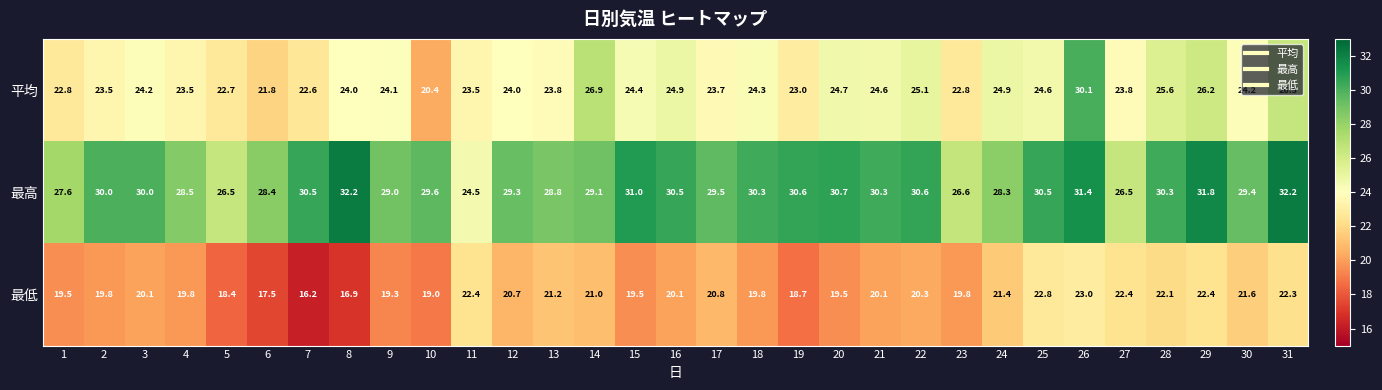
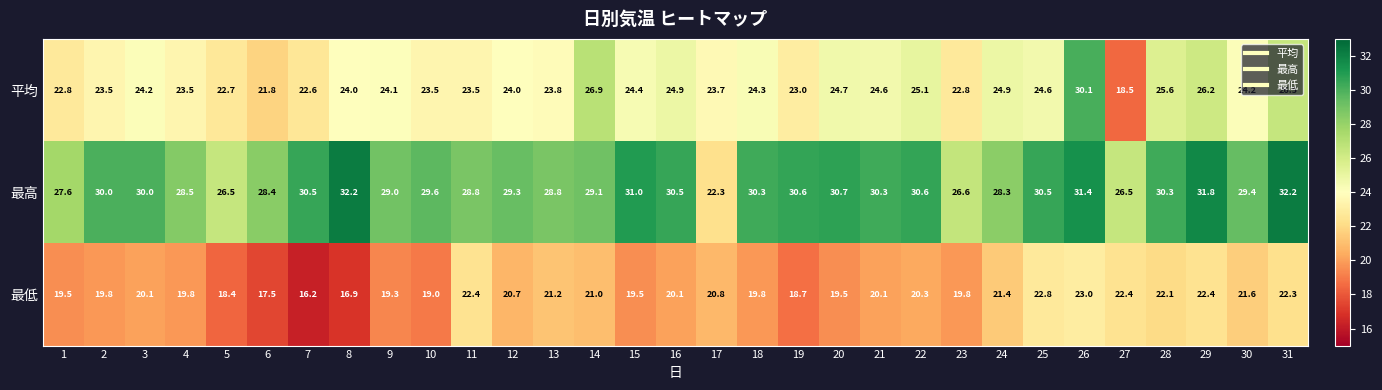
  {
    "平均": {
      "1": 22.8,
      "2": 23.5,
      "3": 24.2,
      "4": 23.5,
      "5": 22.7,
      "6": 21.8,
      "7": 22.6,
      "8": 24.0,
      "9": 24.1,
-     "10": 20.4,
+     "10": 23.5,
      "11": 23.5,
      "12": 24.0,
      "13": 23.8,
      "14": 26.9,
      "15": 24.4,
      "16": 24.9,
      "17": 23.7,
      "18": 24.3,
      "19": 23.0,
      "20": 24.7,
      "21": 24.6,
      "22": 25.1,
      "23": 22.8,
      "24": 24.9,
      "25": 24.6,
      "26": 30.1,
-     "27": 23.8,
+     "27": 18.5,
      "28": 25.6,
      "29": 26.2
    },
    "最高": {
      "1": 27.6,
      "2": 30.0,
      "3": 30.0,
      "4": 28.5,
      "5": 26.5,
      "6": 28.4,
      "7": 30.5,
      "8": 32.2,
      "9": 29.0,
      "10": 29.6,
-     "11": 24.5,
+     "11": 28.8,
      "12": 29.3,
      "13": 28.8,
      "14": 29.1,
      "15": 31.0,
      "16": 30.5,
-     "17": 29.5,
+     "17": 22.3,
      "18": 30.3,
      "19": 30.6,
      "20": 30.7,
      "21": 30.3,
      "22": 30.6,
      "23": 26.6,
      "24": 28.3,
      "25": 30.5,
      "26": 31.4,
      "27": 26.5,
      "28": 30.3,
      "29": 31.8,
      "30": 29.4,
      "31": 32.2
    },
    "最低": {
      "1": 19.5,
      "2": 19.8,
      "3": 20.1,
      "4": 19.8,
      "5": 18.4,
      "6": 17.5,
      "7": 16.2,
      "8": 16.9,
      "9": 19.3,
      "10": 19.0,
      "11": 22.4,
      "12": 20.7,
      "13": 21.2,
      "14": 21.0,
      "15": 19.5,
      "16": 20.1,
      "17": 20.8,
      "18": 19.8,
      "19": 18.7,
      "20": 19.5,
      "21": 20.1,
      "22": 20.3,
      "23": 19.8,
      "24": 21.4,
      "25": 22.8,
      "26": 23.0,
      "27": 22.4,
      "28": 22.1,
      "29": 22.4,
      "30": 21.6,
      "31": 22.3
    }
  }
